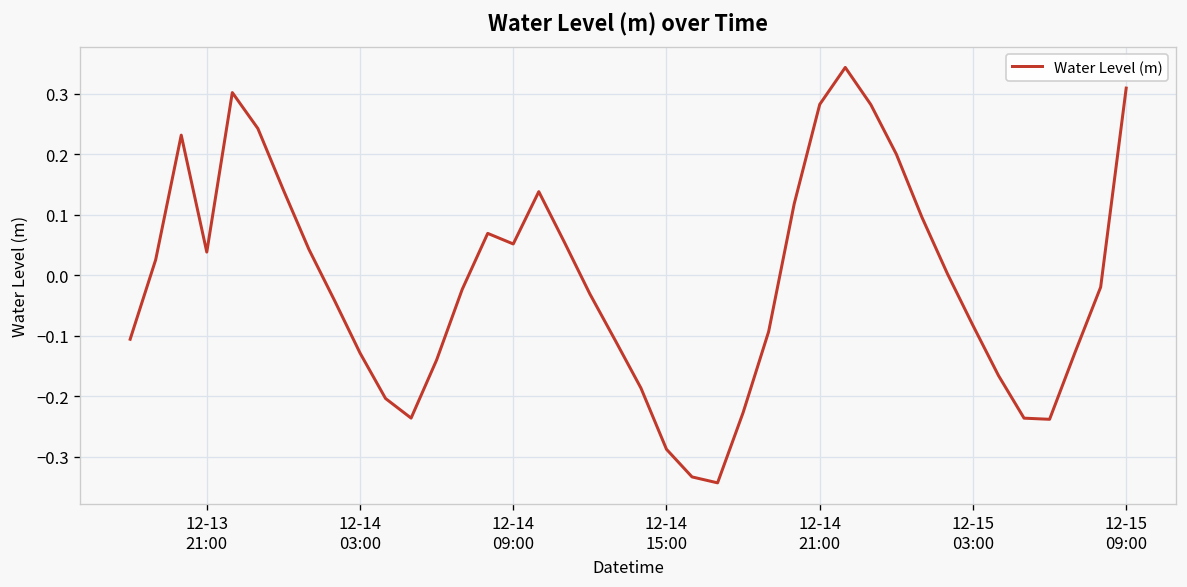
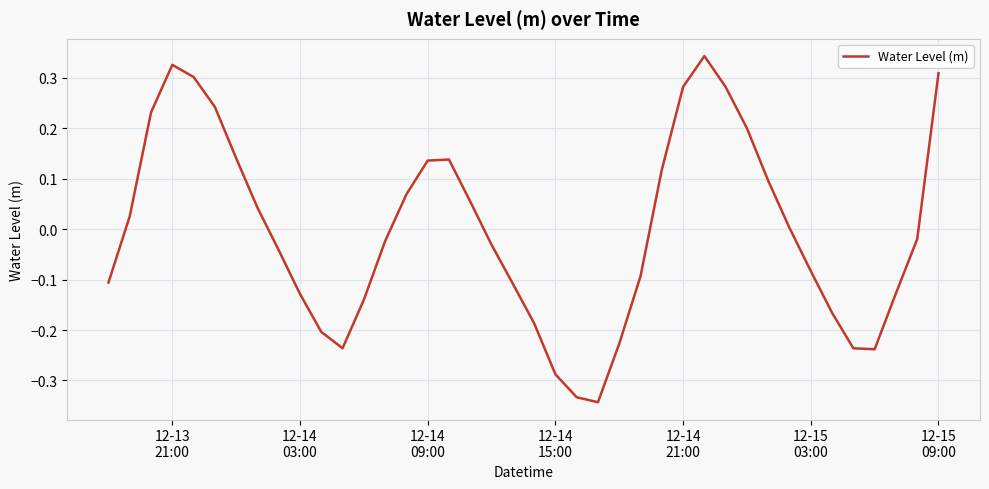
  {
-   "12-13 21:00": 0.04,
+   "12-13 21:00": 0.33,
    "12-14 03:00": -0.13,
-   "12-14 09:00": 0.05,
+   "12-14 09:00": 0.14,
    "12-14 15:00": -0.29,
    "12-14 21:00": 0.28,
    "12-15 03:00": -0.08,
    "12-15 09:00": 0.31
  }
